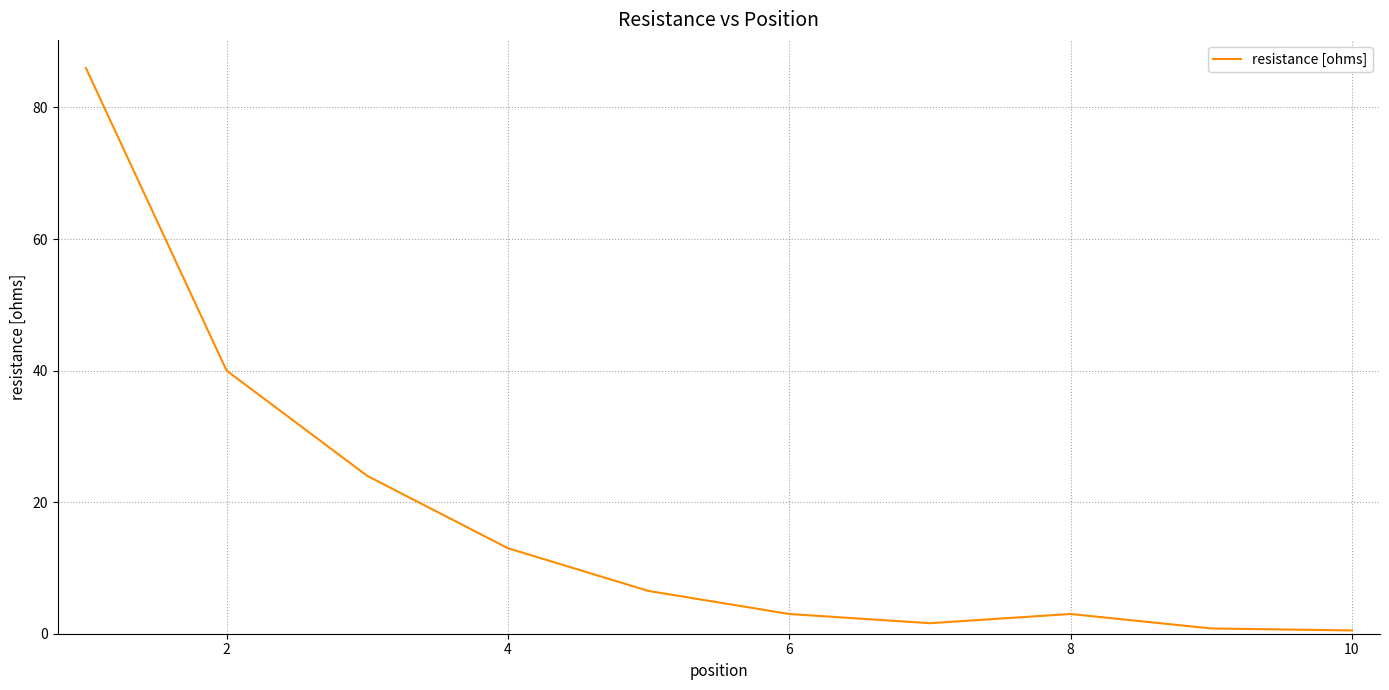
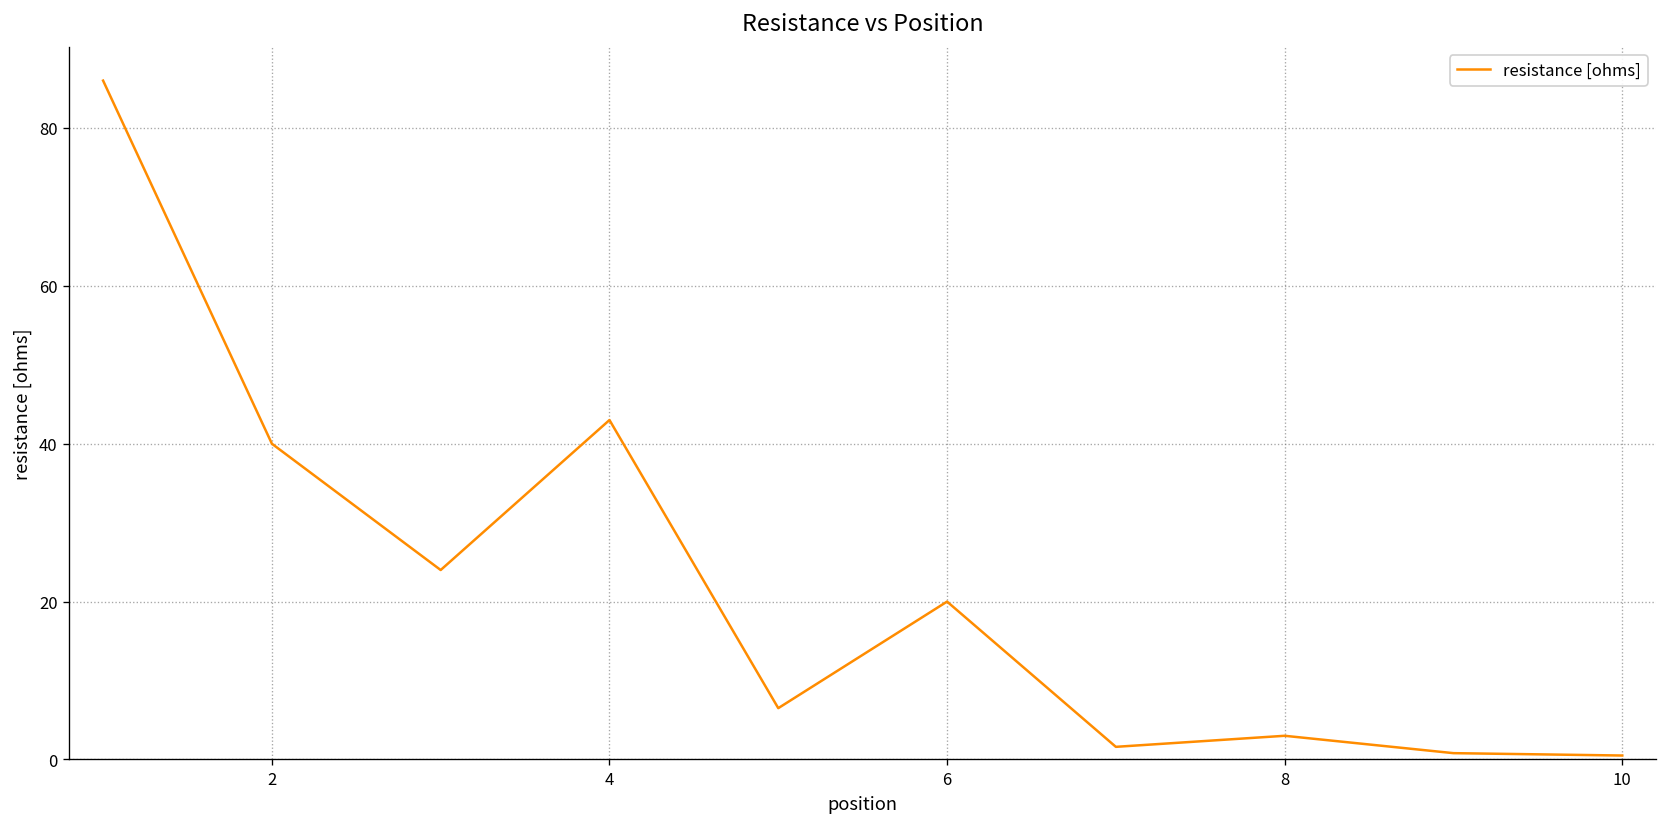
  {
    "2": 40,
-   "4": 13,
-   "6": 3,
+   "4": 43,
+   "6": 20,
    "8": 3,
    "10": 1
  }
